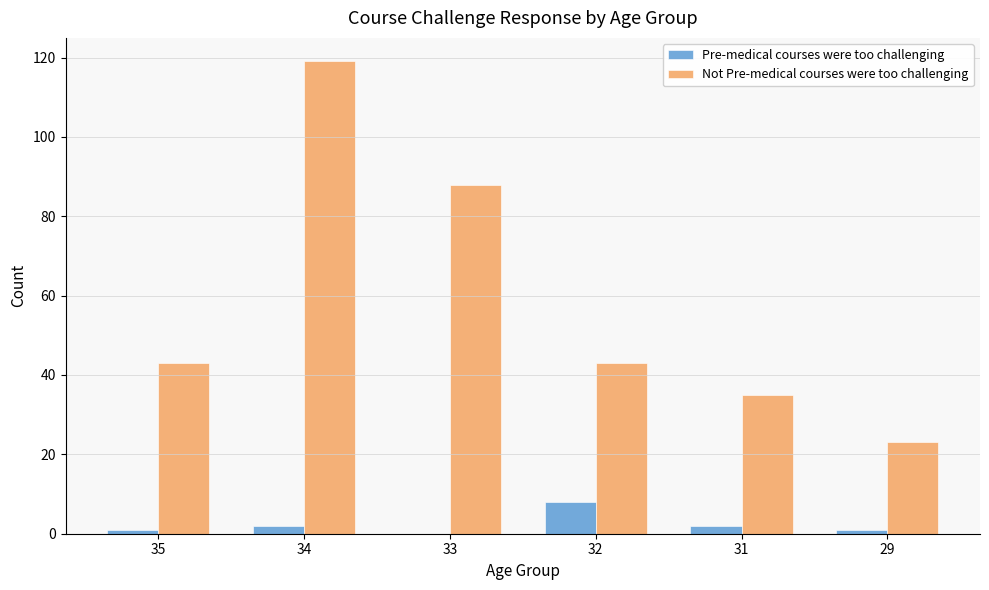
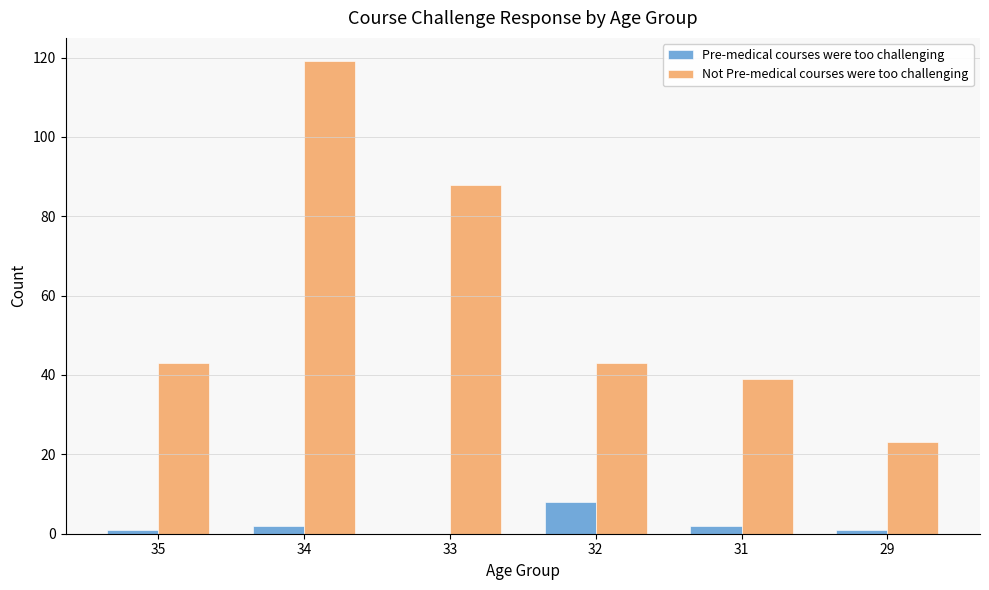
  {
    "Pre-medical courses were too challenging": {
      "35": 1,
      "34": 2,
      "33": 0,
      "32": 8,
      "31": 2,
      "29": 1
    },
    "Not Pre-medical courses were too challenging": {
      "35": 43,
      "34": 119,
      "33": 88,
      "32": 43,
-     "31": 35,
+     "31": 39,
      "29": 23
    }
  }
